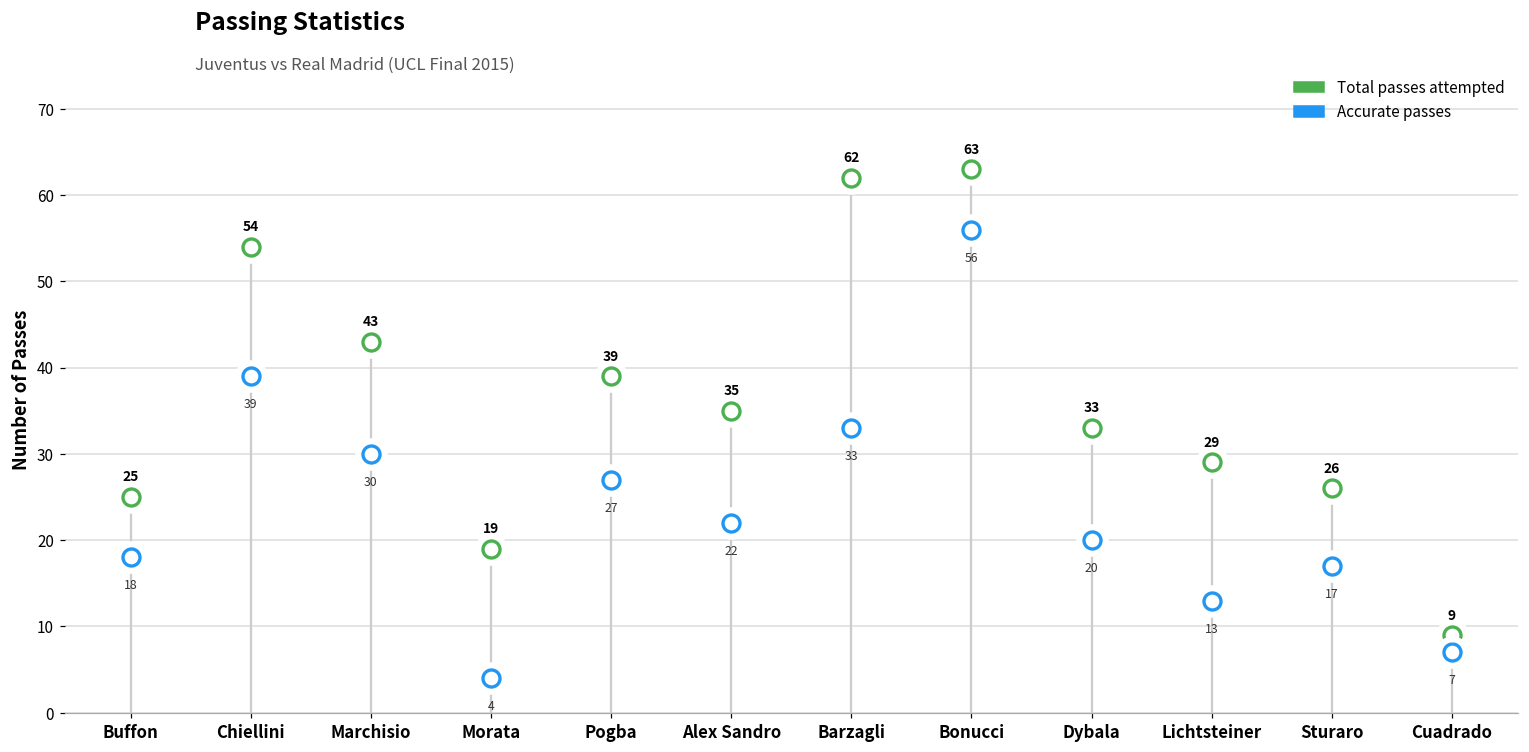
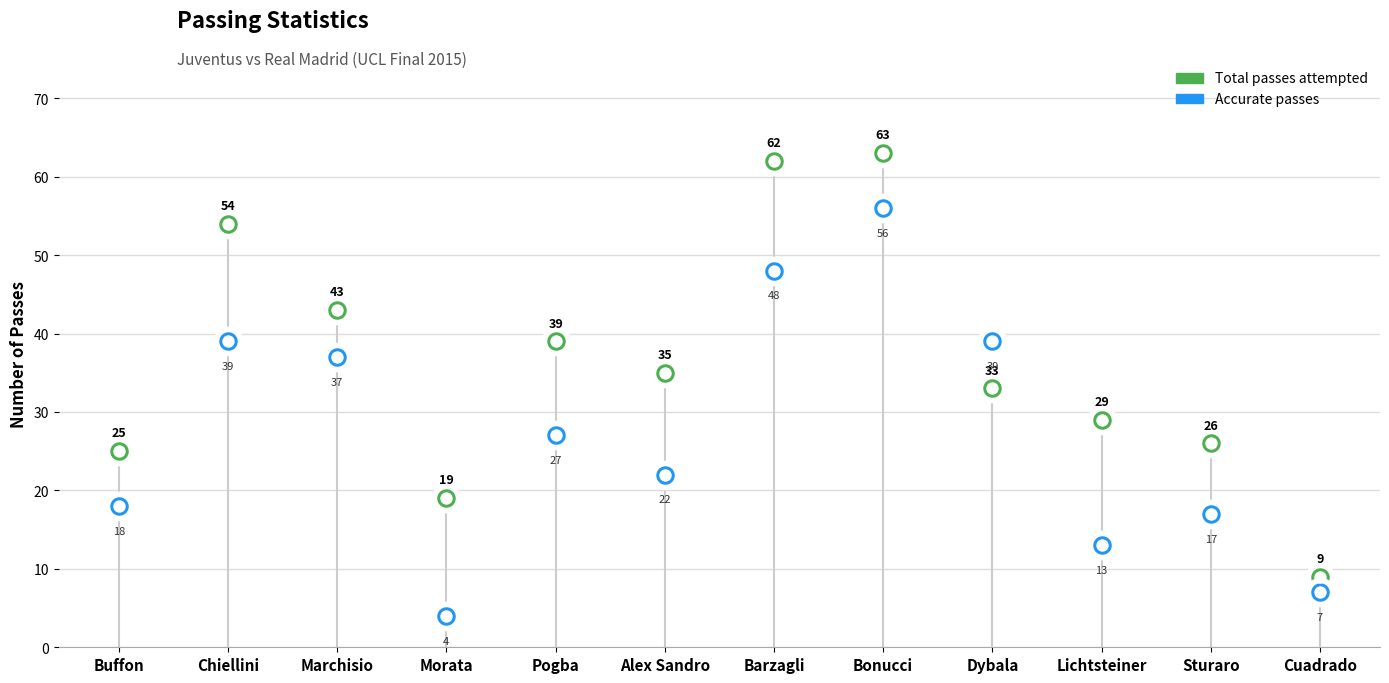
  {
    "Accurate passes": {
-     "Marchisio": 30,
-     "Barzagli": 33,
-     "Dybala": 20
+     "Marchisio": 37,
+     "Barzagli": 48,
+     "Dybala": 39
    }
  }
